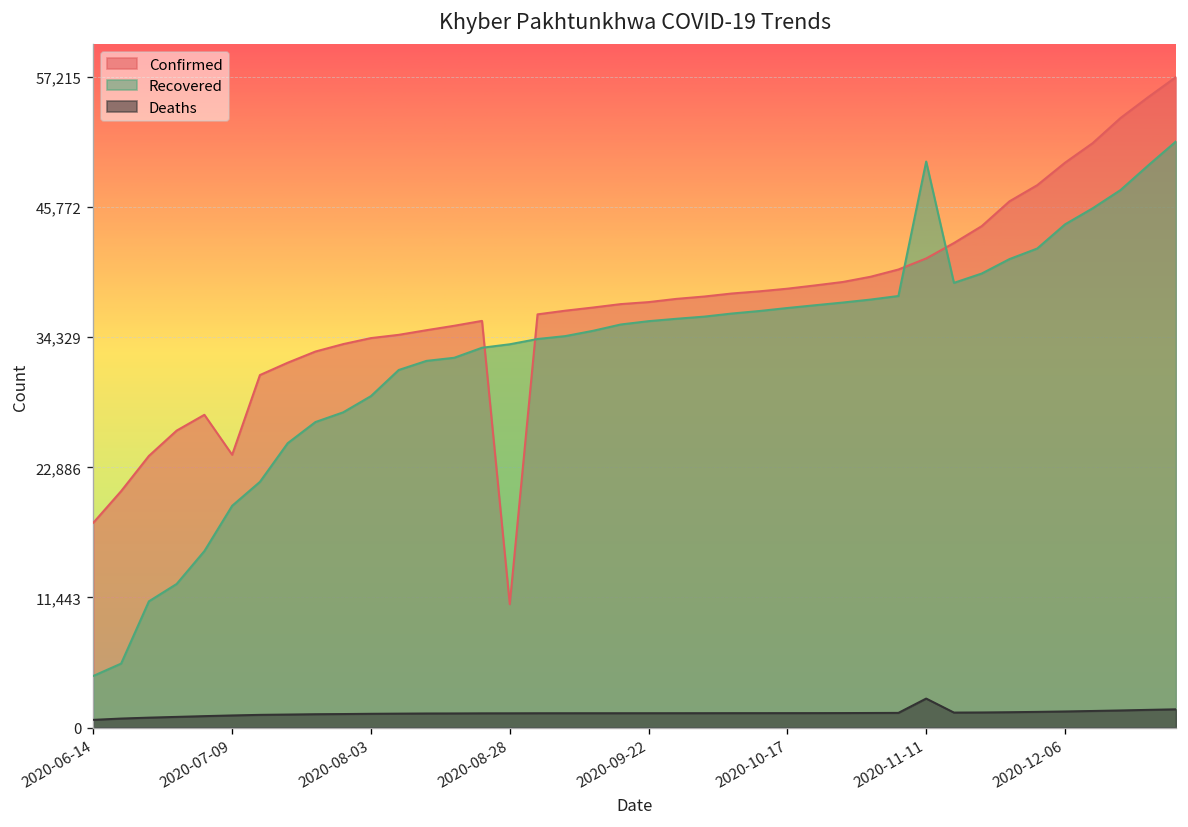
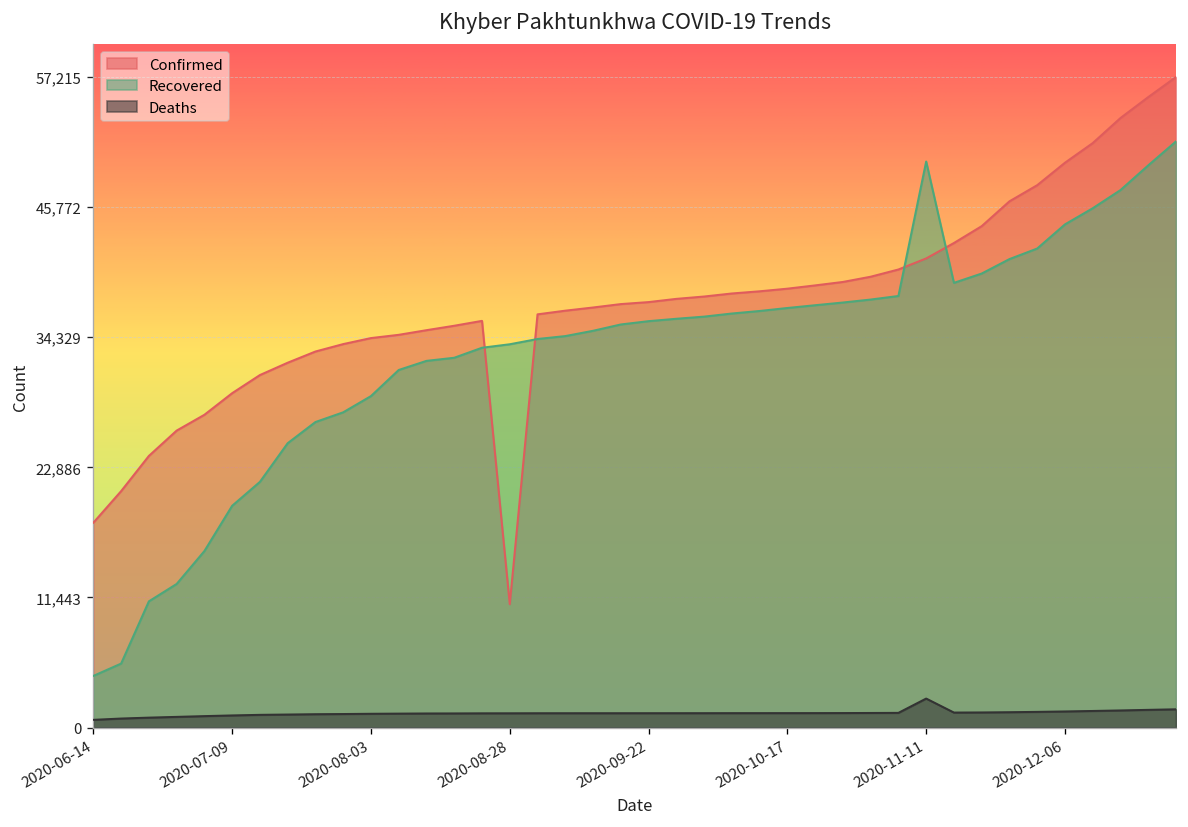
  {
    "Confirmed": {
      "2020-06-14": "18,000",
-     "2020-07-09": "24,000",
+     "2020-07-09": "29,000",
      "2020-08-03": "34,000",
      "2020-08-28": "11,000",
      "2020-09-22": "37,000",
      "2020-10-17": "39,000",
      "2020-11-11": "41,000",
      "2020-12-06": "50,000"
    },
    "Recovered": {
      "2020-06-14": "5,000",
      "2020-07-09": "20,000",
      "2020-08-03": "29,000",
      "2020-08-28": "34,000",
      "2020-09-22": "36,000",
      "2020-10-17": "37,000",
      "2020-11-11": "50,000",
      "2020-12-06": "44,000"
    },
    "Deaths": {
      "2020-06-14": "1,000",
      "2020-07-09": "1,000",
      "2020-08-03": "1,000",
      "2020-08-28": "1,000",
      "2020-09-22": "1,000",
      "2020-10-17": "1,000",
      "2020-11-11": "3,000",
      "2020-12-06": "1,000"
    }
  }
